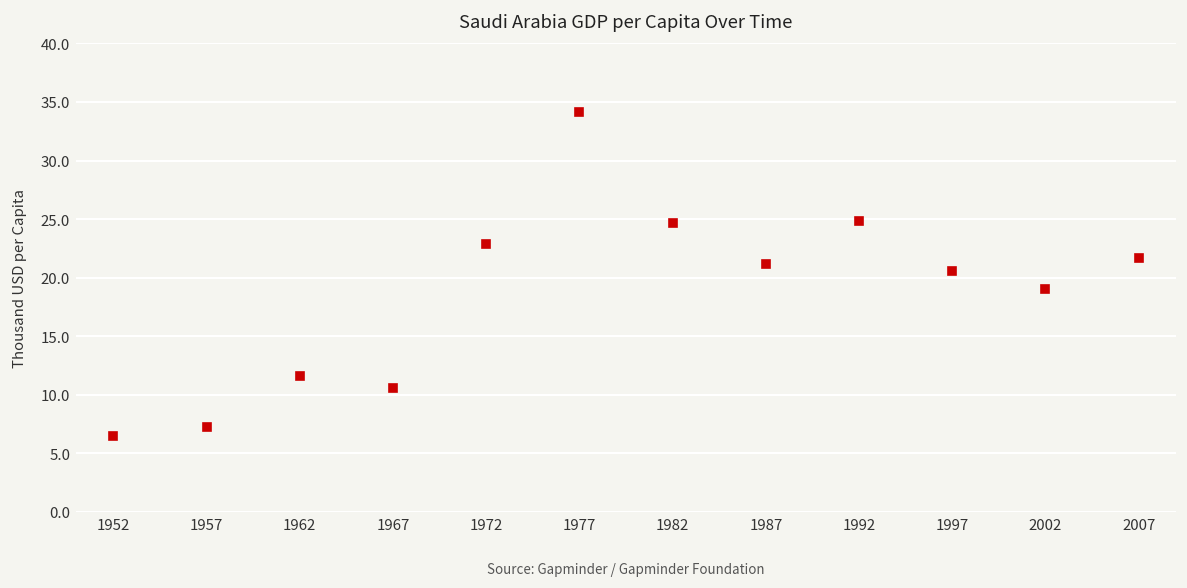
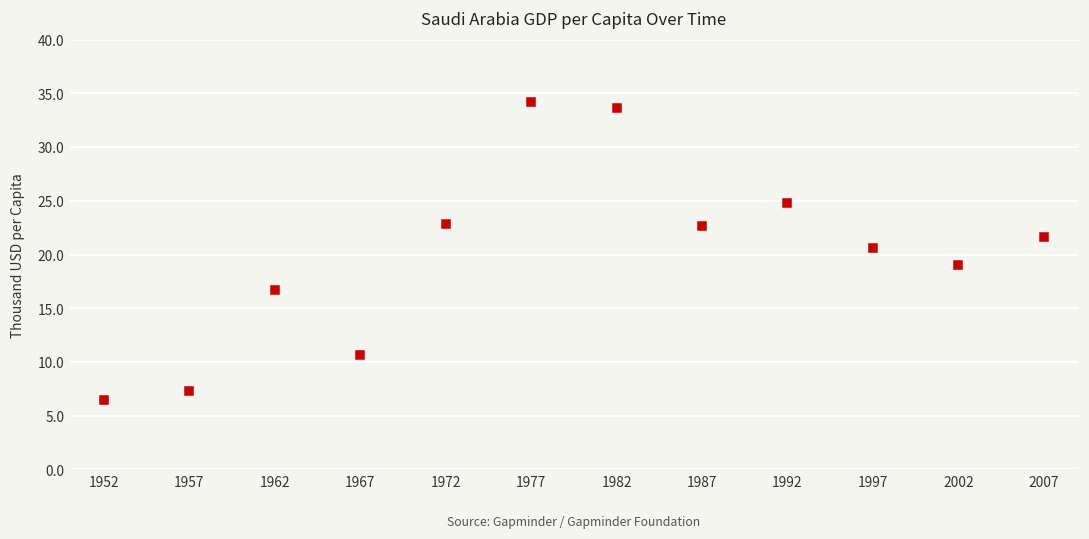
  {
    "1952": 6,
    "1957": 7,
-   "1962": 12,
+   "1962": 17,
    "1967": 11,
    "1972": 23,
    "1977": 34,
-   "1982": 25,
-   "1987": 21,
+   "1982": 34,
+   "1987": 23,
    "1992": 25,
    "1997": 21,
    "2002": 19,
    "2007": 22
  }
